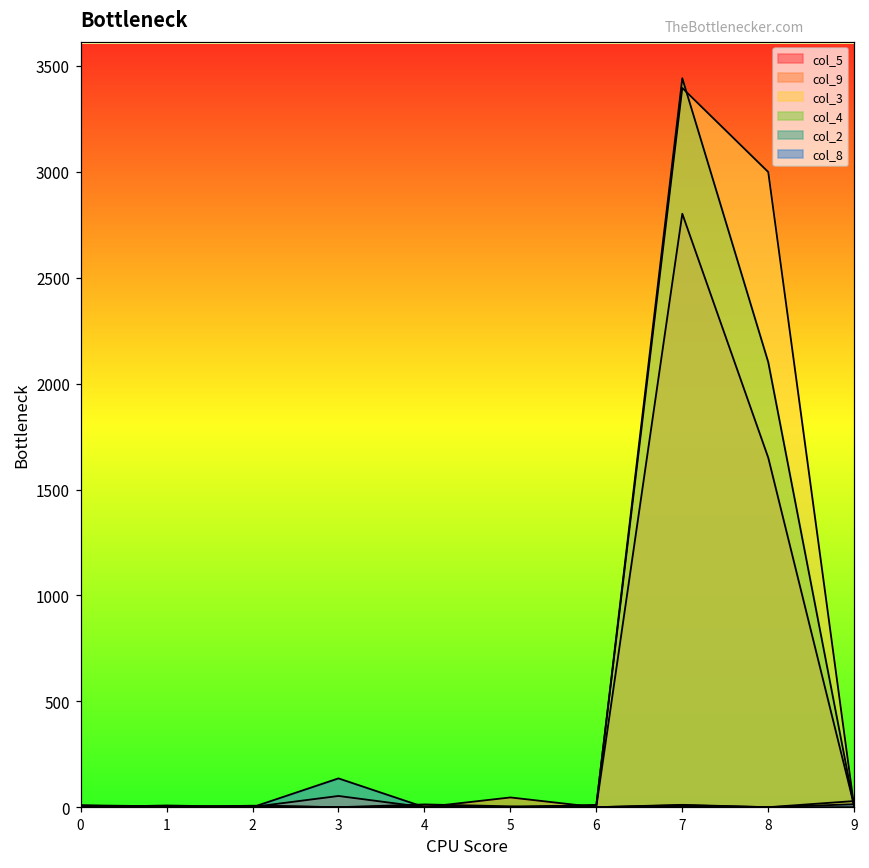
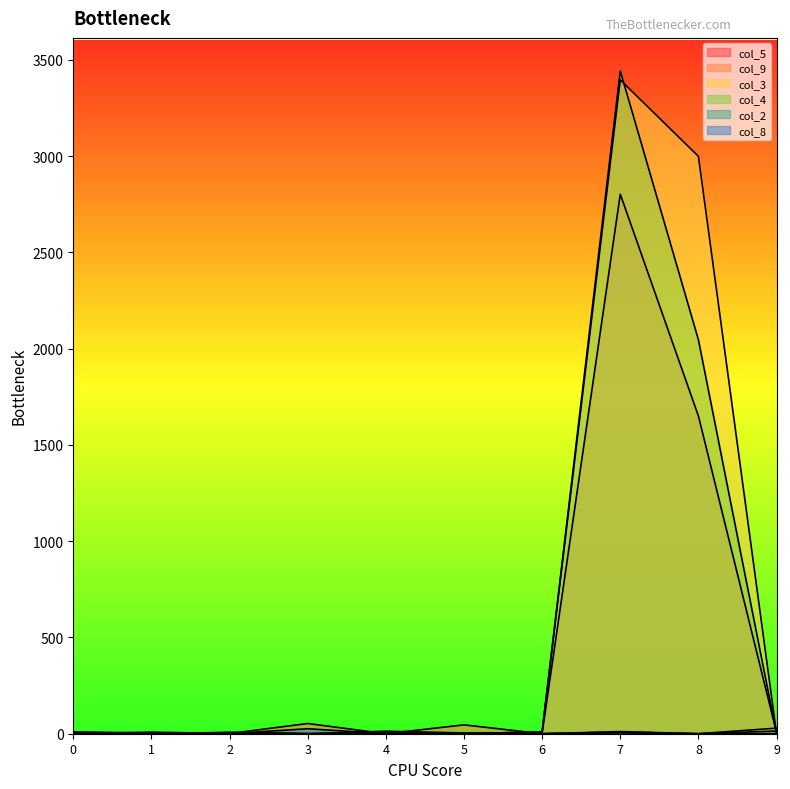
  {
    "col_4": {
      "7": 3440,
-     "8": 2100
+     "8": 2050
    },
    "col_8": {
-     "3": 140
+     "3": 30
    }
  }
